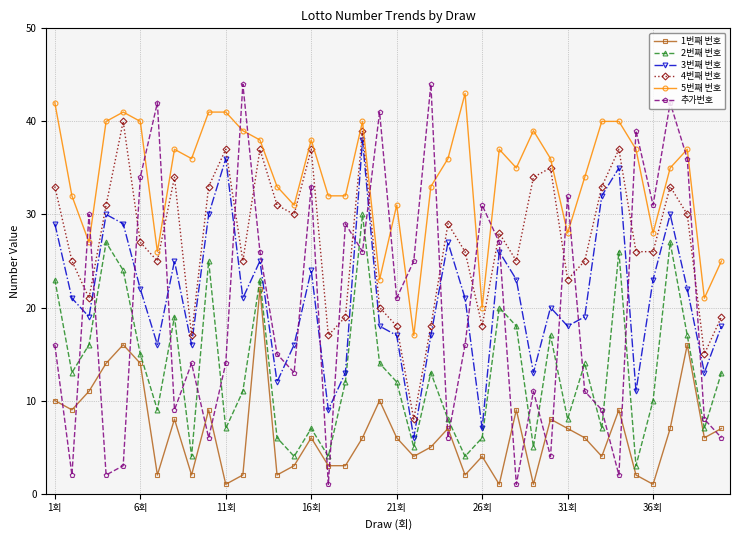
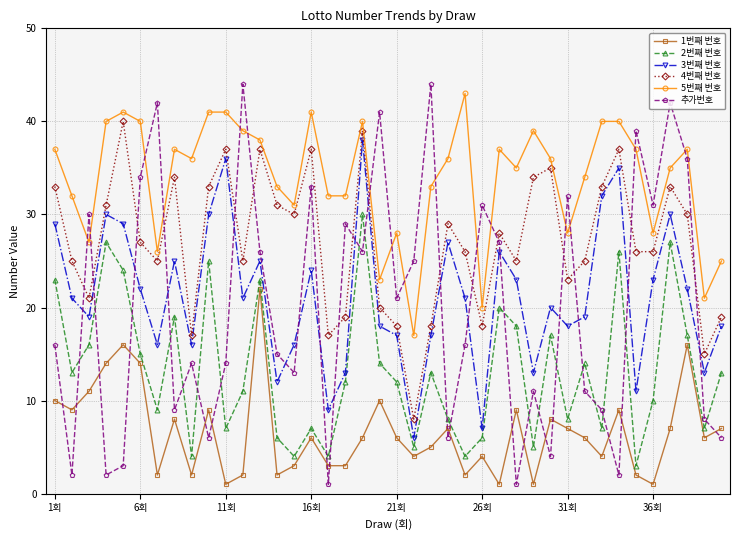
  {
    "1번째 번호": {
      "1회": 10,
      "6회": 14,
      "11회": 1,
      "16회": 6,
      "21회": 6,
      "26회": 4,
      "31회": 7,
      "36회": 1
    },
    "2번째 번호": {
      "1회": 23,
      "6회": 15,
      "11회": 7,
      "16회": 7,
      "21회": 12,
      "26회": 6,
      "31회": 8,
      "36회": 10
    },
    "3번째 번호": {
      "1회": 29,
      "6회": 22,
      "11회": 36,
      "16회": 24,
      "21회": 17,
      "26회": 7,
      "31회": 18,
      "36회": 23
    },
    "4번째 번호": {
      "1회": 33,
      "6회": 27,
      "11회": 37,
      "16회": 37,
      "21회": 18,
      "26회": 18,
      "31회": 23,
      "36회": 26
    },
    "5번째 번호": {
-     "1회": 42,
+     "1회": 37,
      "6회": 40,
      "11회": 41,
-     "16회": 38,
-     "21회": 31,
+     "16회": 41,
+     "21회": 28,
      "26회": 20,
      "31회": 28,
      "36회": 28
    },
    "추가번호": {
      "1회": 16,
      "6회": 34,
      "11회": 14,
      "16회": 33,
      "21회": 21,
      "26회": 31,
      "31회": 32,
      "36회": 31
    }
  }
